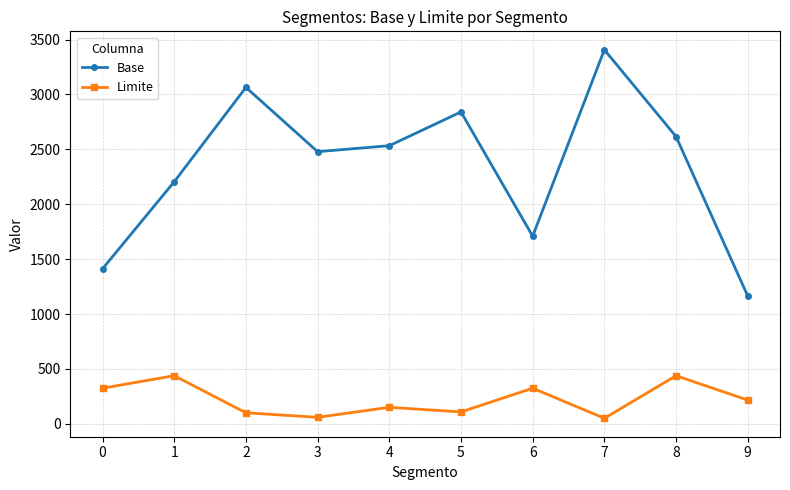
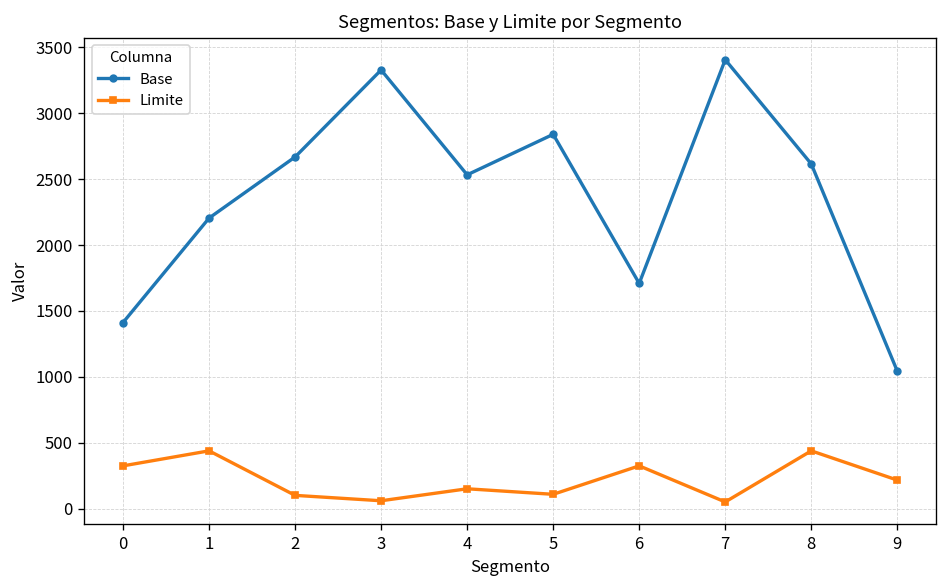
  {
    "Base": {
      "0": 1410,
      "1": 2200,
-     "2": 3060,
-     "3": 2480,
+     "2": 2670,
+     "3": 3330,
      "4": 2530,
      "5": 2840,
      "6": 1710,
      "7": 3410,
      "8": 2620,
-     "9": 1160
+     "9": 1040
    },
    "Limite": {
      "0": 320,
      "1": 440,
      "2": 100,
      "3": 60,
      "4": 150,
      "5": 110,
      "6": 320,
      "7": 50,
      "8": 440,
      "9": 220
    }
  }
